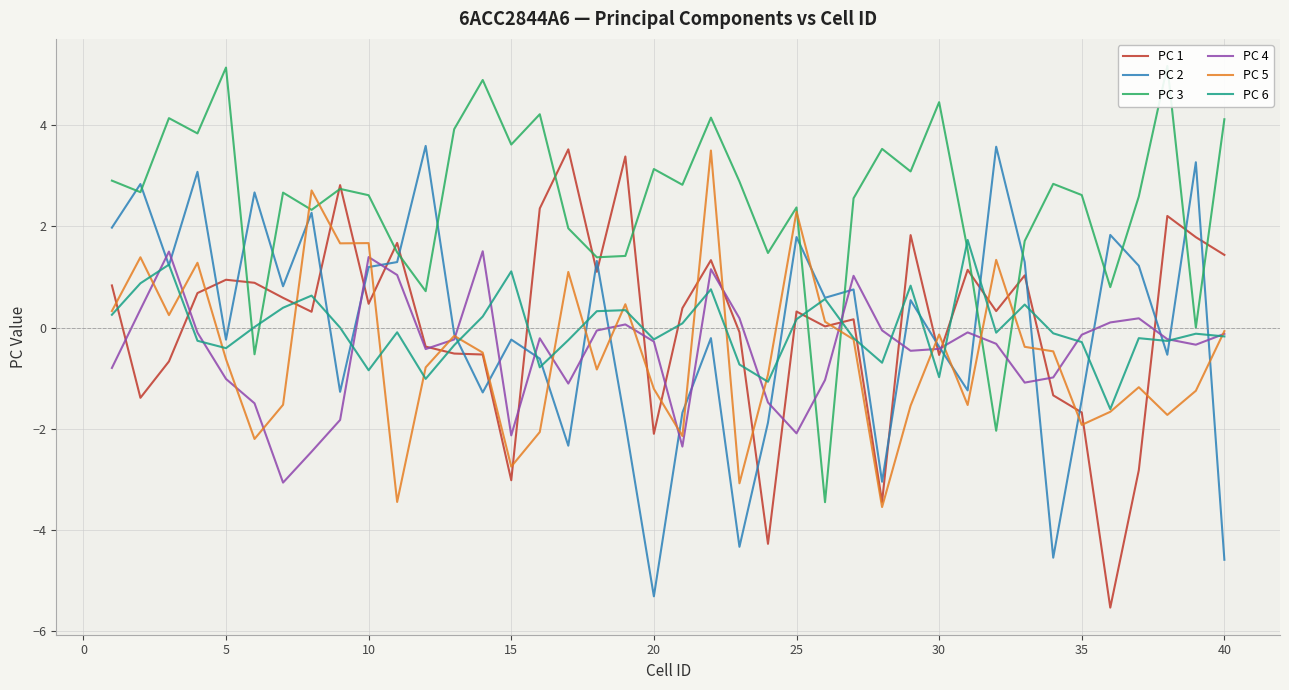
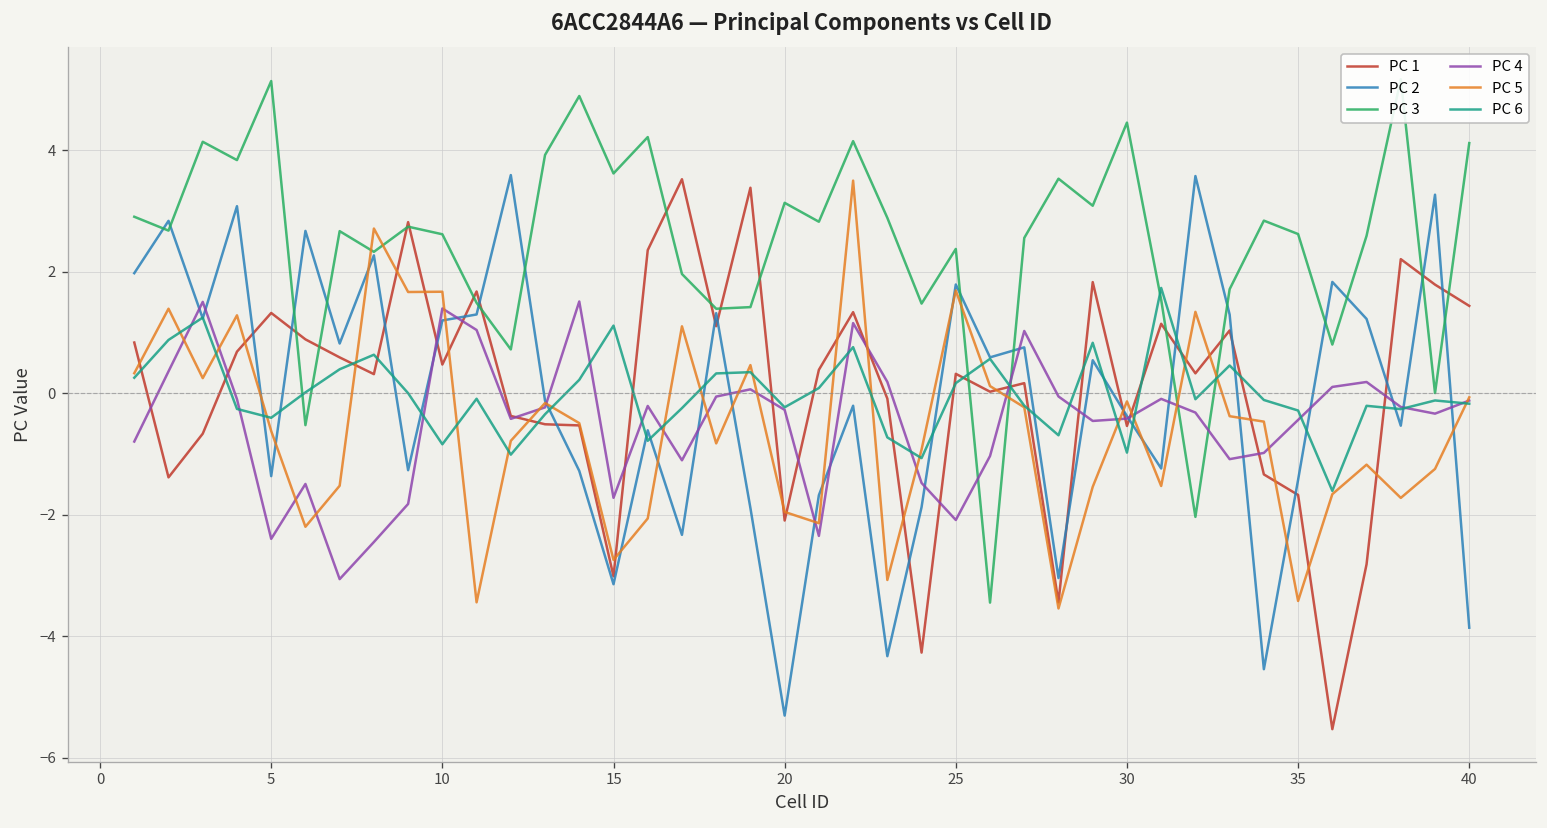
  {
    "PC 1": {
-     "5": 0.9,
+     "5": 1.3,
      "10": 0.5,
      "15": -3.0,
      "20": -2.1,
      "25": 0.3,
      "30": -0.5,
      "35": -1.7,
      "40": 1.4
    },
    "PC 2": {
-     "5": -0.2,
+     "5": -1.4,
      "10": 1.2,
-     "15": -0.2,
+     "15": -3.1,
      "20": -5.3,
      "25": 1.8,
      "35": -1.4,
-     "40": -4.6
+     "40": -3.9
    },
    "PC 4": {
-     "5": -1.0,
+     "5": -2.4,
      "10": 1.4,
-     "15": -2.1,
+     "15": -1.7,
      "25": -2.1,
-     "35": -0.1,
+     "35": -0.4,
      "40": -0.1
    },
    "PC 5": {
      "5": -0.6,
      "10": 1.7,
      "15": -2.7,
-     "20": -1.2,
-     "25": 2.3,
+     "20": -2.0,
+     "25": 1.7,
      "30": -0.1,
-     "35": -1.9,
+     "35": -3.4,
      "40": -0.1
    }
  }
